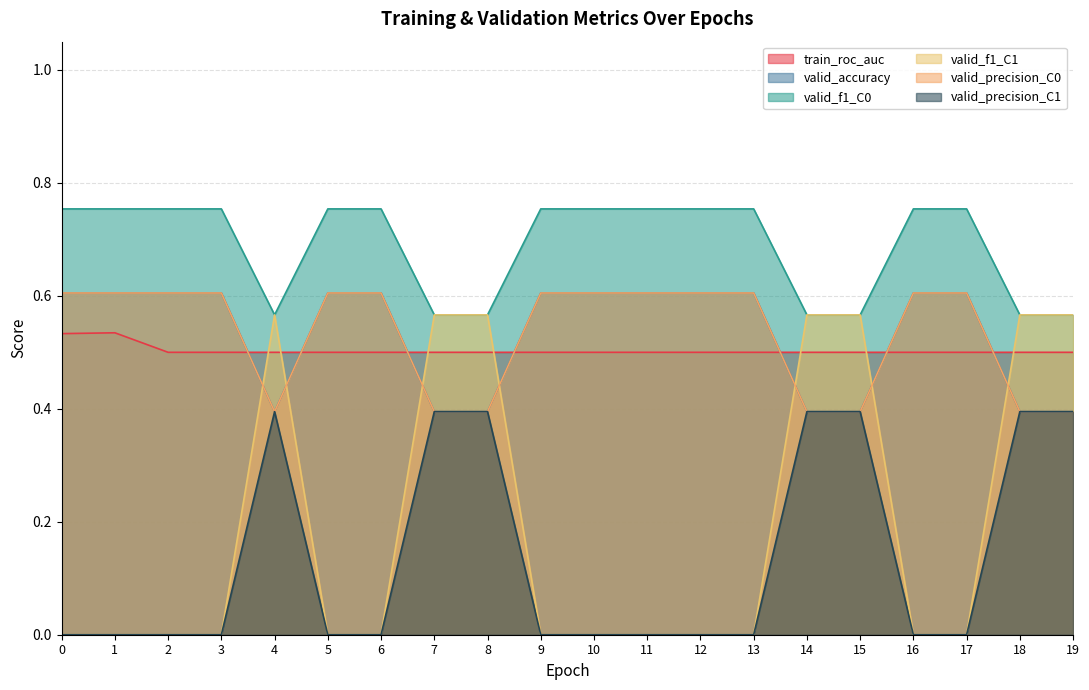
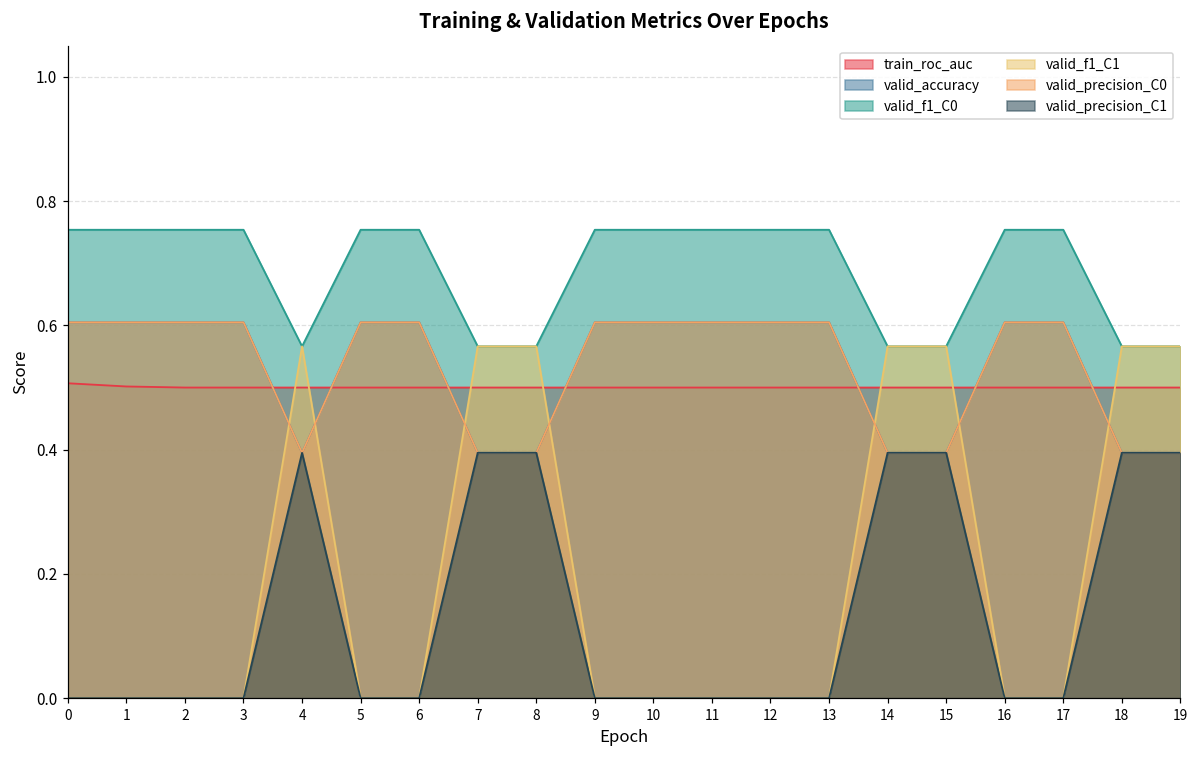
  {
    "train_roc_auc": {
-     "0": 0.53,
-     "1": 0.53,
+     "0": 0.51,
+     "1": 0.50,
      "2": 0.50,
      "3": 0.50,
      "4": 0.50,
      "5": 0.50,
      "6": 0.50,
      "7": 0.50,
      "8": 0.50,
      "9": 0.50,
      "10": 0.50,
      "11": 0.50,
      "12": 0.50,
      "13": 0.50,
      "14": 0.50,
      "15": 0.50,
      "16": 0.50,
      "17": 0.50,
      "18": 0.50,
      "19": 0.50
    },
    "valid_f1_C0": {
      "0": 0.75,
      "1": 0.75,
      "2": 0.75,
      "3": 0.75,
      "5": 0.75,
      "6": 0.75,
      "9": 0.75,
      "10": 0.75,
      "11": 0.75,
      "12": 0.75,
      "13": 0.75,
      "16": 0.75,
      "17": 0.75
    }
  }
